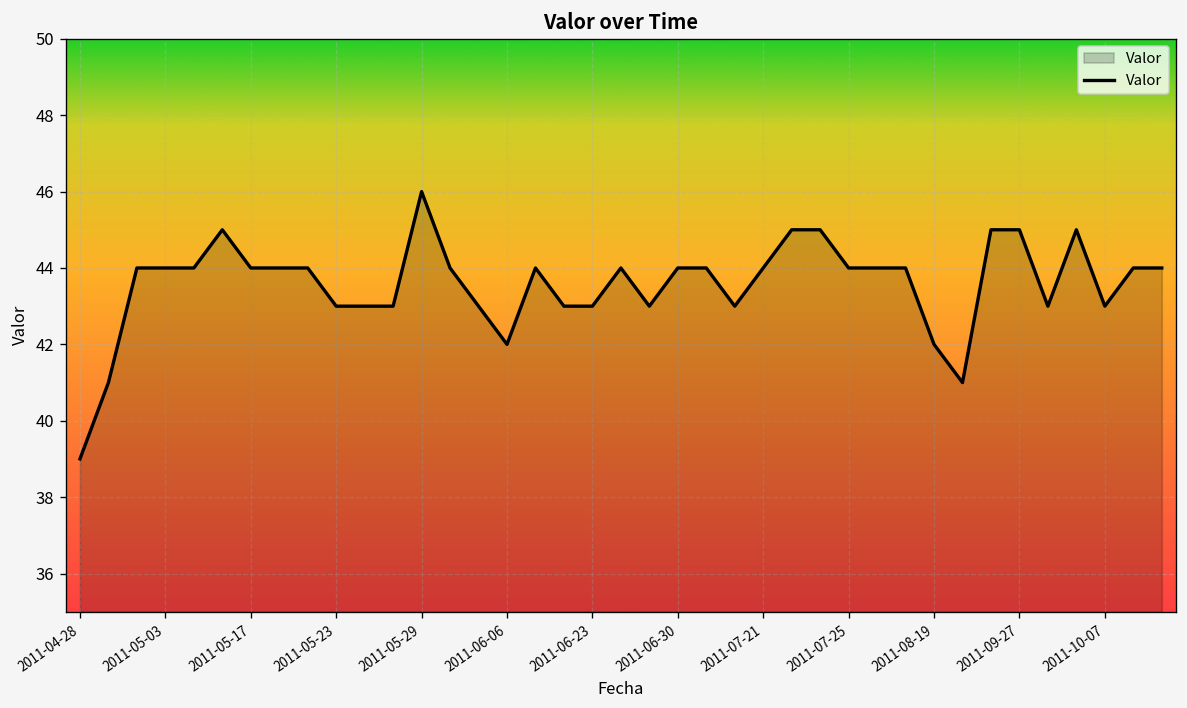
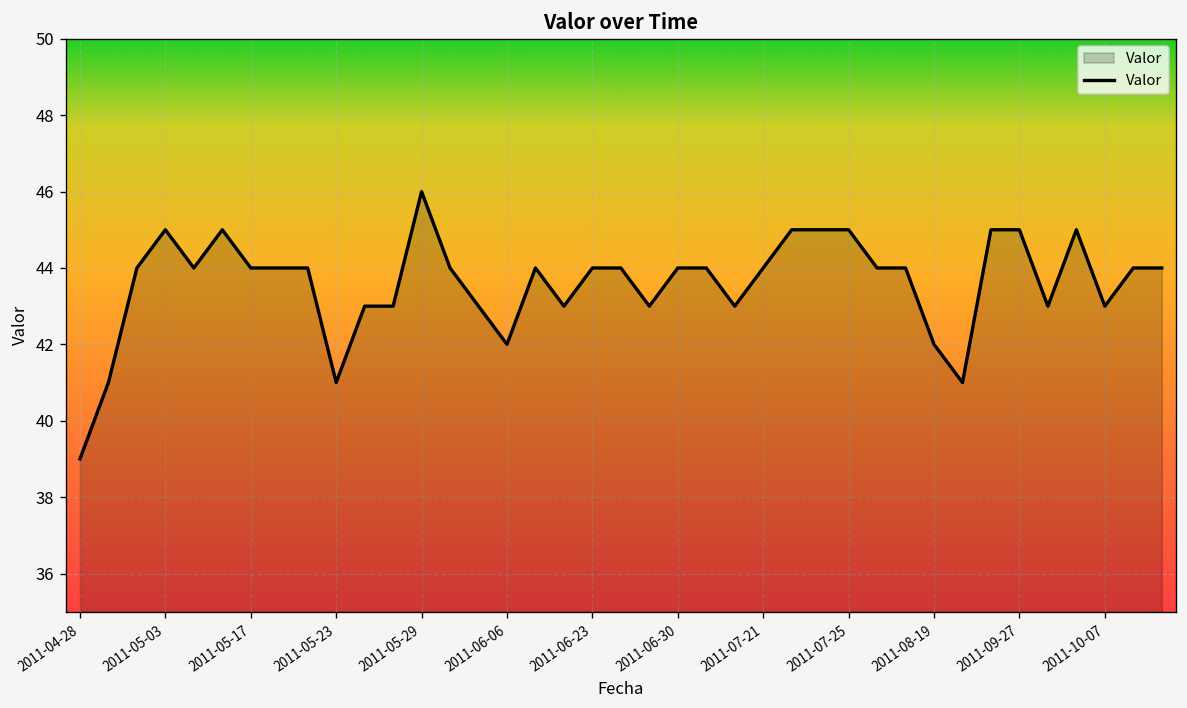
  {
    "2011-04-28": 39,
-   "2011-05-03": 44,
+   "2011-05-03": 45,
    "2011-05-17": 44,
-   "2011-05-23": 43,
+   "2011-05-23": 41,
    "2011-05-29": 46,
    "2011-06-06": 42,
-   "2011-06-23": 43,
+   "2011-06-23": 44,
    "2011-06-30": 44,
    "2011-07-21": 44,
-   "2011-07-25": 44,
+   "2011-07-25": 45,
    "2011-08-19": 42,
    "2011-09-27": 45,
    "2011-10-07": 43
  }
